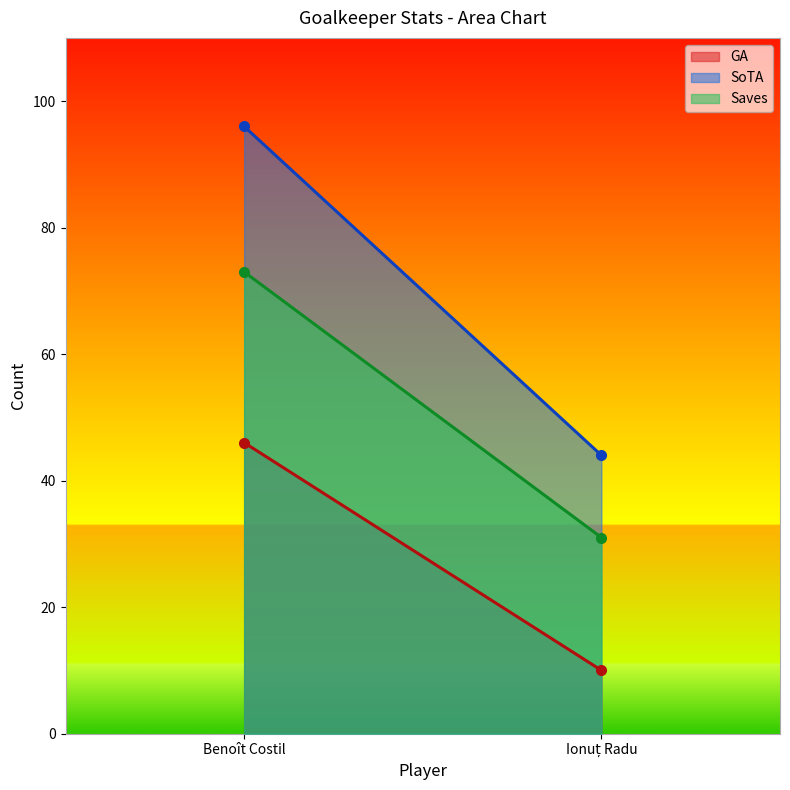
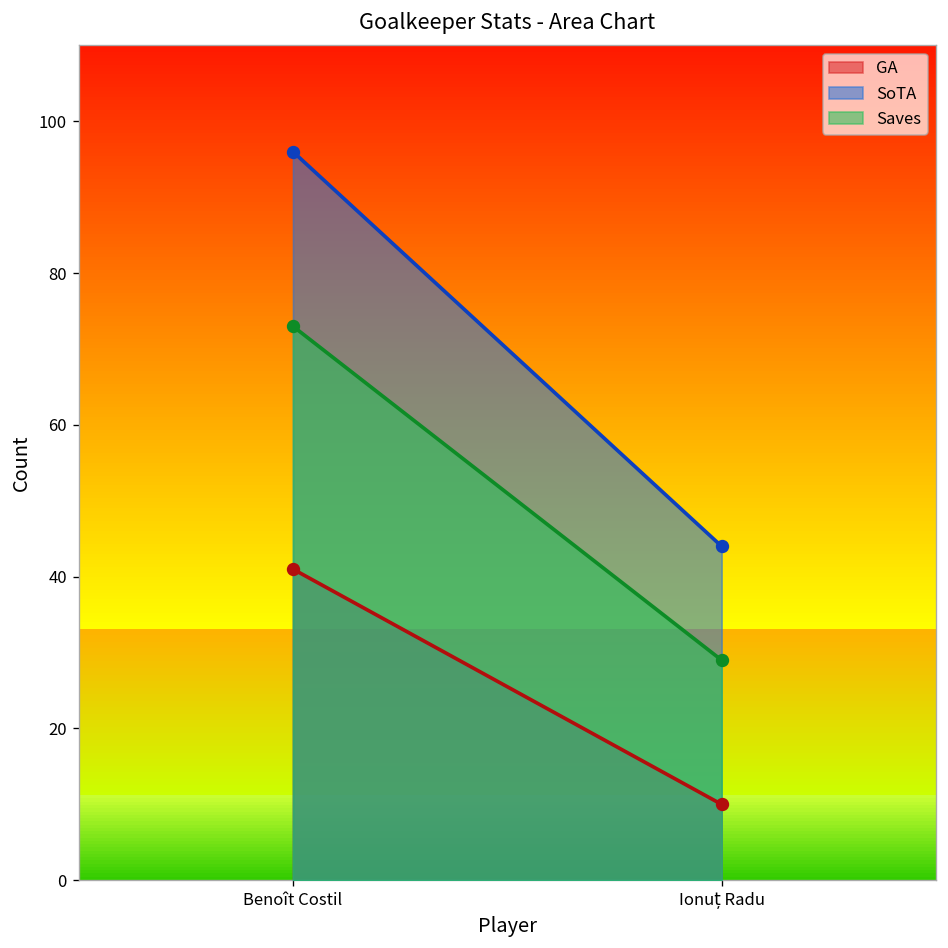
  {
    "GA": {
-     "Benoît Costil": 46,
+     "Benoît Costil": 41,
      "Ionuț Radu": 10
    },
    "SoTA": {
      "Benoît Costil": 96,
      "Ionuț Radu": 44
    },
    "Saves": {
      "Benoît Costil": 73,
-     "Ionuț Radu": 31
+     "Ionuț Radu": 29
    }
  }
